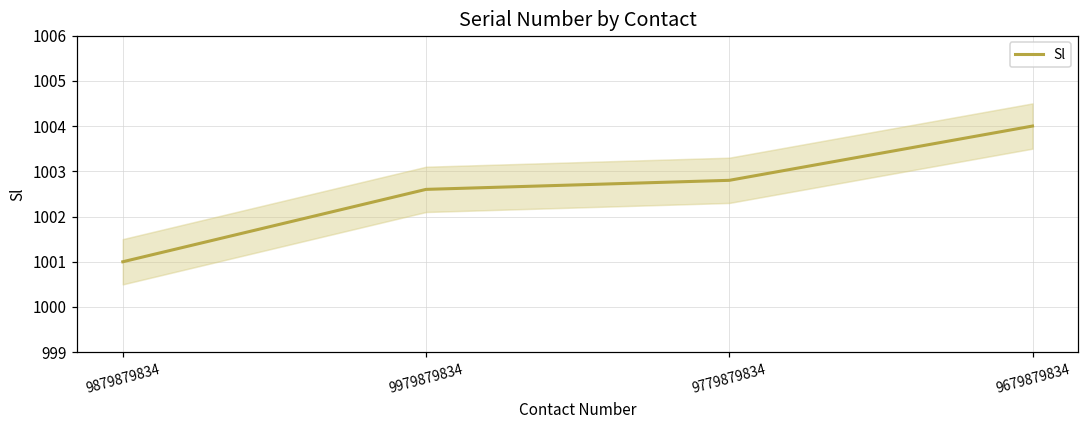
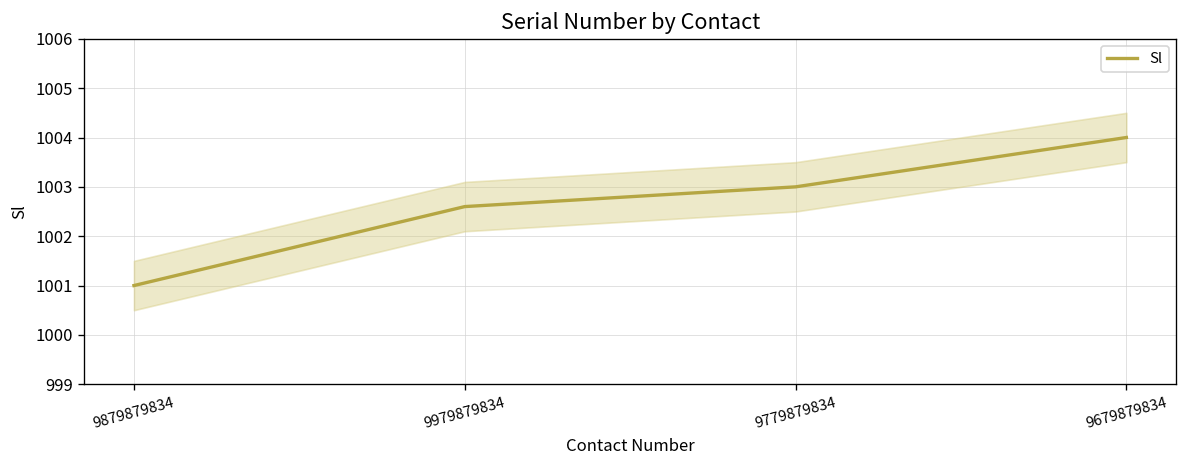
  {
    "Sl": {
      "9879879834": 1001.0,
      "9979879834": 1002.6,
-     "9779879834": 1002.8,
+     "9779879834": 1003.0,
      "9679879834": 1004.0
    }
  }
